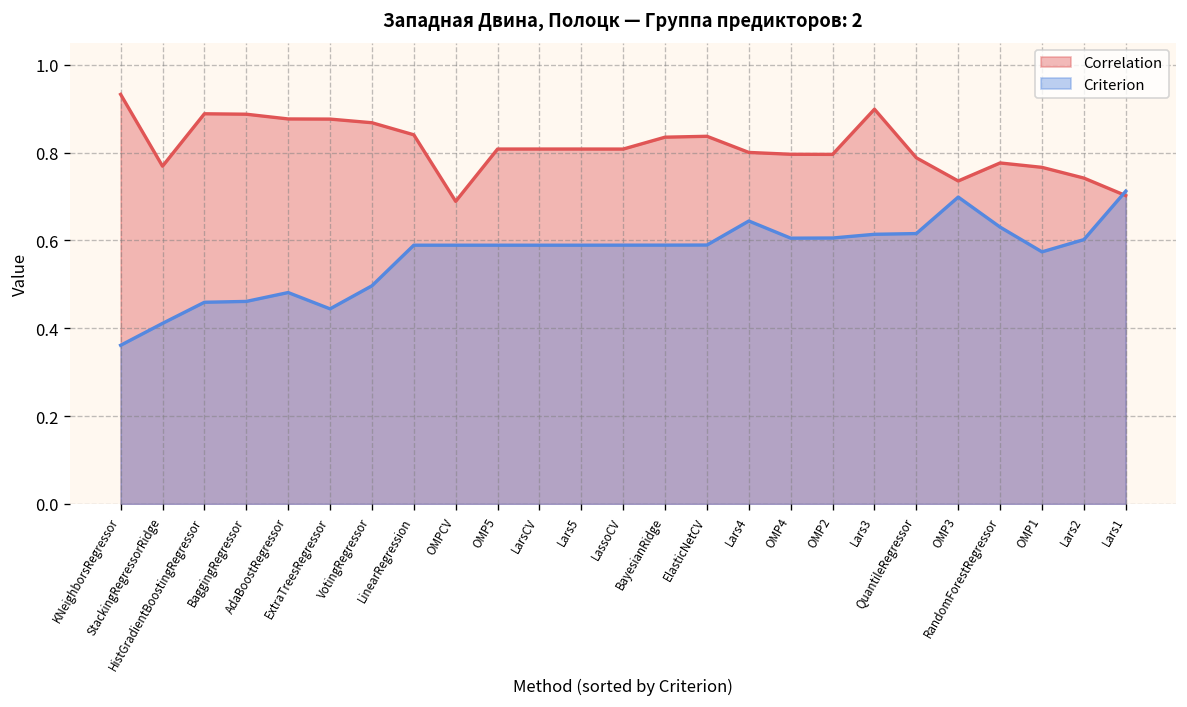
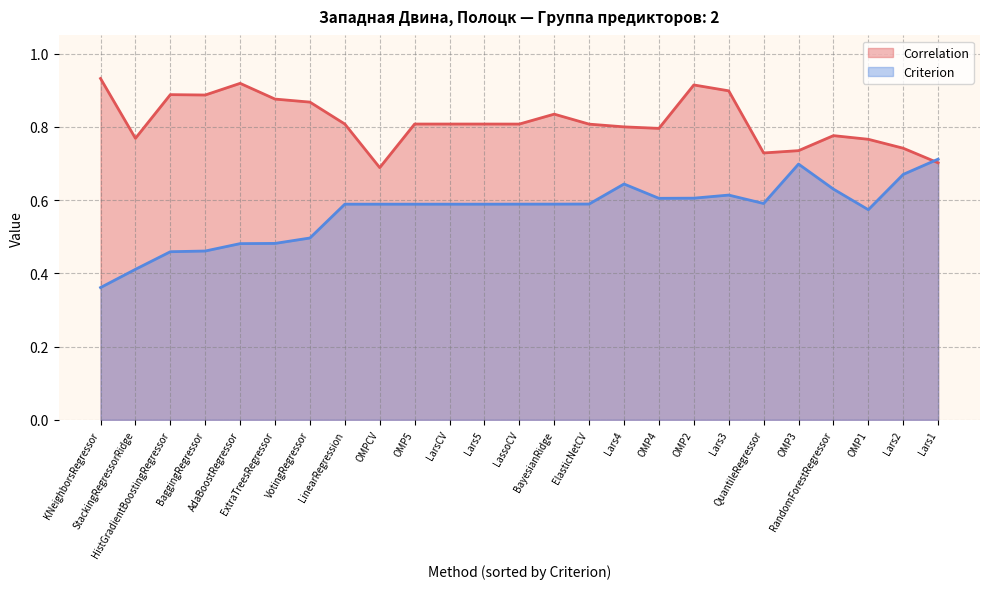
  {
    "Correlation": {
      "KNeighborsRegressor": 0.93,
      "StackingRegressorRidge": 0.77,
      "HistGradientBoostingRegressor": 0.89,
      "BaggingRegressor": 0.89,
-     "AdaBoostRegressor": 0.88,
+     "AdaBoostRegressor": 0.92,
      "ExtraTreesRegressor": 0.88,
      "VotingRegressor": 0.87,
-     "LinearRegression": 0.84,
+     "LinearRegression": 0.81,
      "OMPCV": 0.69,
      "OMP5": 0.81,
      "LarsCV": 0.81,
      "Lars5": 0.81,
      "LassoCV": 0.81,
      "BayesianRidge": 0.84,
-     "ElasticNetCV": 0.84,
+     "ElasticNetCV": 0.81,
      "Lars4": 0.80,
      "OMP4": 0.80,
-     "OMP2": 0.80,
+     "OMP2": 0.91,
      "Lars3": 0.90,
-     "QuantileRegressor": 0.79,
+     "QuantileRegressor": 0.73,
      "OMP3": 0.74,
      "RandomForestRegressor": 0.78,
      "OMP1": 0.77,
      "Lars2": 0.74,
      "Lars1": 0.70
    },
    "Criterion": {
      "KNeighborsRegressor": 0.36,
      "StackingRegressorRidge": 0.41,
      "HistGradientBoostingRegressor": 0.46,
      "BaggingRegressor": 0.46,
      "AdaBoostRegressor": 0.48,
-     "ExtraTreesRegressor": 0.44,
+     "ExtraTreesRegressor": 0.48,
      "VotingRegressor": 0.50,
      "LinearRegression": 0.59,
      "OMPCV": 0.59,
      "OMP5": 0.59,
      "LarsCV": 0.59,
      "Lars5": 0.59,
      "LassoCV": 0.59,
      "BayesianRidge": 0.59,
      "ElasticNetCV": 0.59,
      "Lars4": 0.64,
      "OMP4": 0.61,
      "OMP2": 0.61,
      "Lars3": 0.61,
-     "QuantileRegressor": 0.62,
+     "QuantileRegressor": 0.59,
      "OMP3": 0.70,
      "RandomForestRegressor": 0.63,
      "OMP1": 0.57,
-     "Lars2": 0.60,
+     "Lars2": 0.67,
      "Lars1": 0.71
    }
  }
